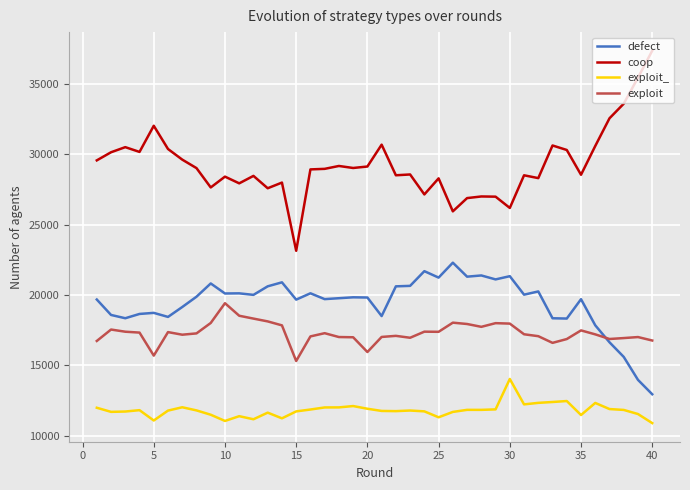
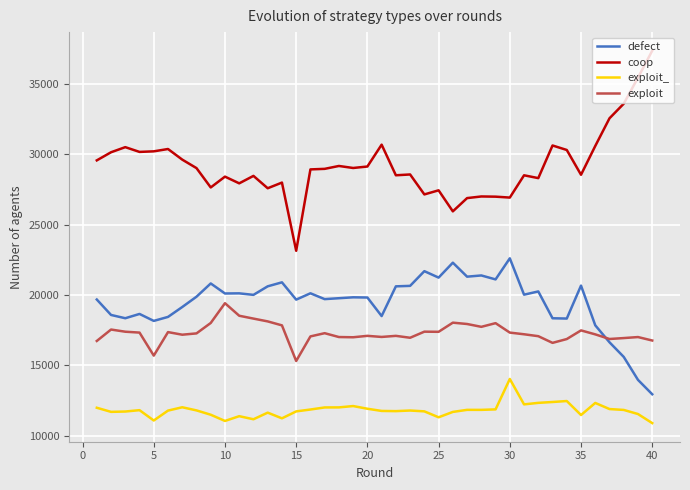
  {
    "defect": {
-     "5": 18700,
+     "5": 18200,
      "10": 20100,
      "15": 19700,
      "20": 19800,
      "25": 21200,
-     "30": 21300,
-     "35": 19700,
+     "30": 22600,
+     "35": 20700,
      "40": 13000
    },
    "coop": {
-     "5": 32000,
+     "5": 30200,
      "10": 28400,
      "15": 23200,
      "20": 29100,
-     "25": 28300,
-     "30": 26200,
+     "25": 27500,
+     "30": 26900,
      "35": 28600
    },
    "exploit_": {
      "5": 11100,
      "10": 11100,
      "15": 11700,
      "20": 11900,
      "25": 11300,
      "30": 14000,
      "35": 11500,
      "40": 10900
    },
    "exploit": {
      "5": 15700,
      "10": 19400,
      "15": 15300,
-     "20": 16000,
+     "20": 17100,
      "25": 17400,
-     "30": 18000,
+     "30": 17300,
      "35": 17500,
      "40": 16800
    }
  }
